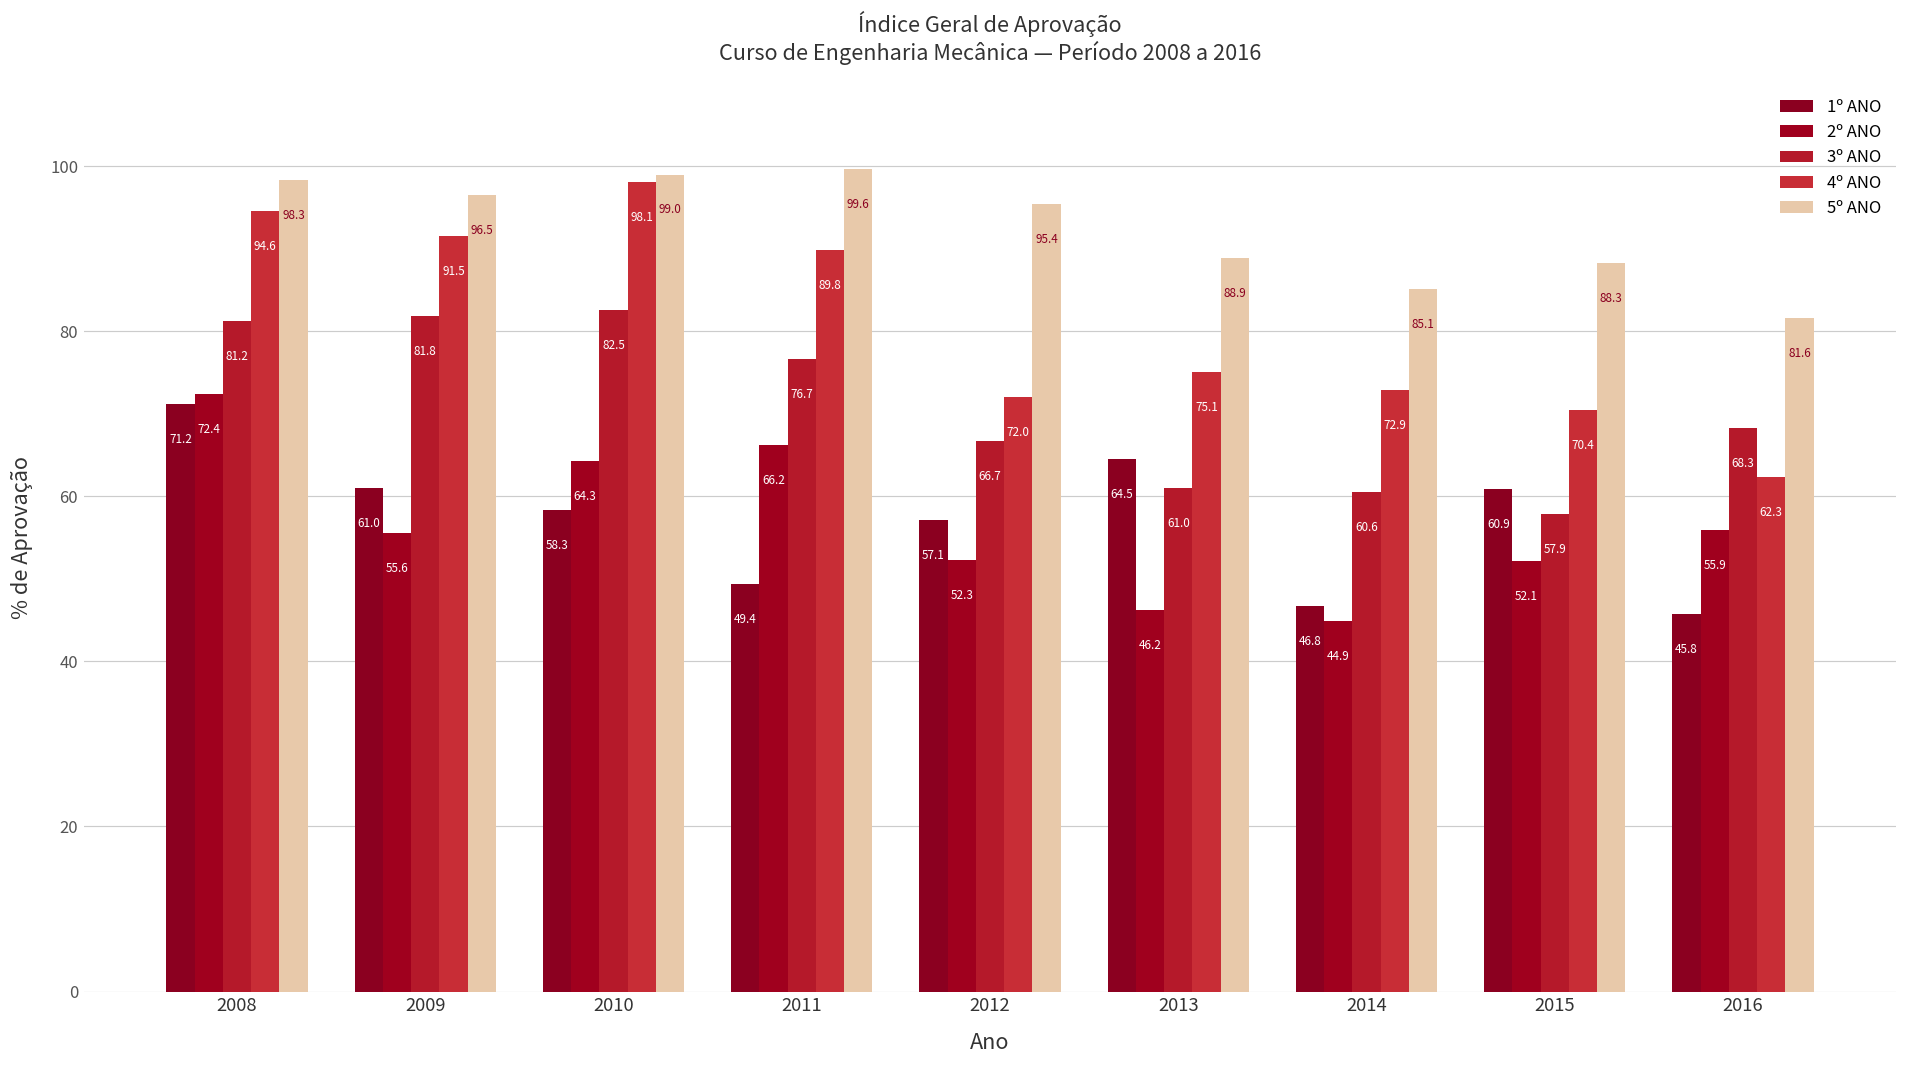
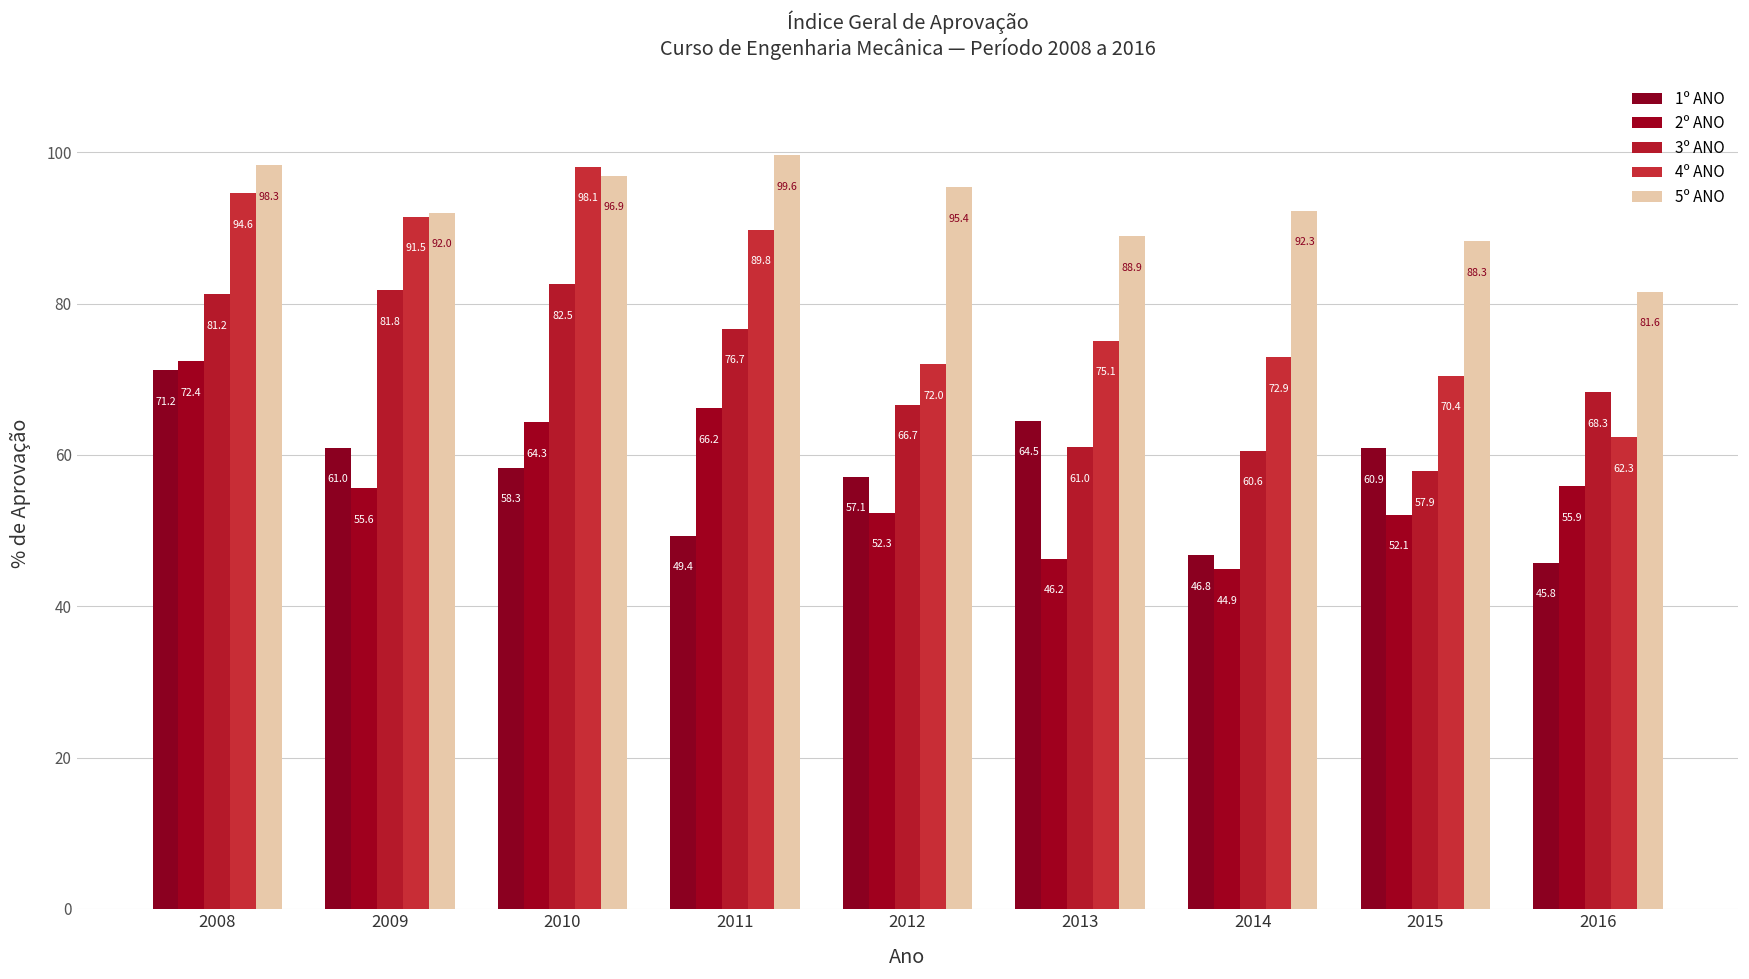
  {
    "5º ANO": {
      "2008": 98.3,
-     "2009": 96.5,
-     "2010": 99.0,
+     "2009": 92.0,
+     "2010": 96.9,
      "2011": 99.6,
      "2012": 95.4,
      "2013": 88.9,
-     "2014": 85.1,
+     "2014": 92.3,
      "2015": 88.3,
      "2016": 81.6
    }
  }
